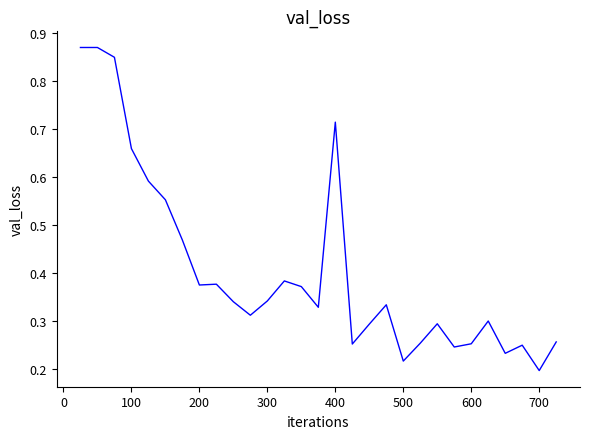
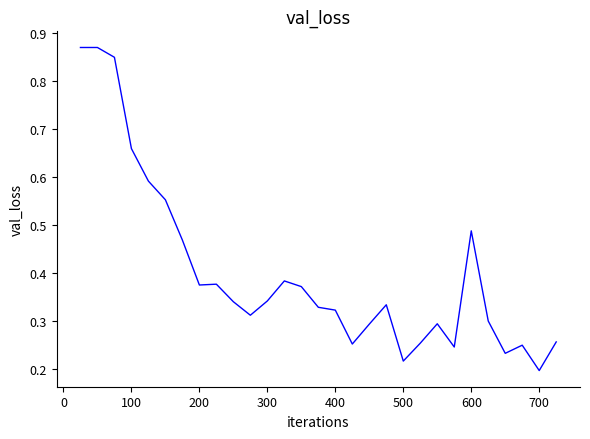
  {
    "100": 0.66,
    "200": 0.38,
    "300": 0.34,
-   "400": 0.71,
+   "400": 0.32,
    "500": 0.22,
-   "600": 0.25,
+   "600": 0.49,
    "700": 0.20
  }
